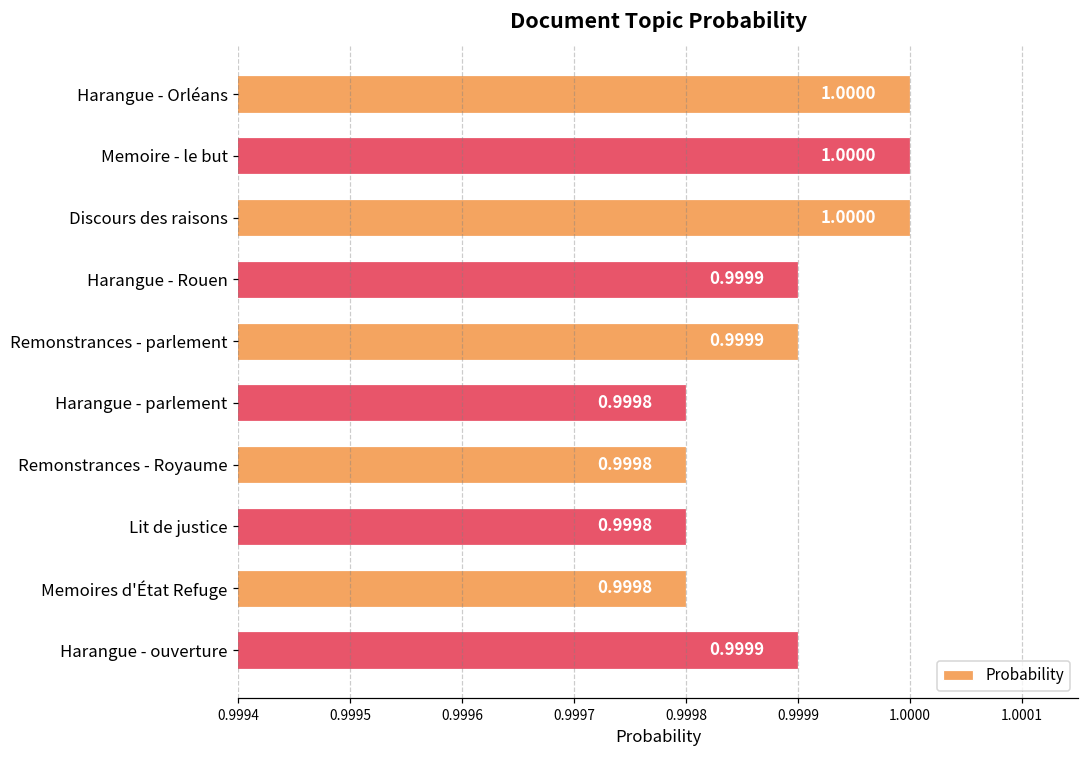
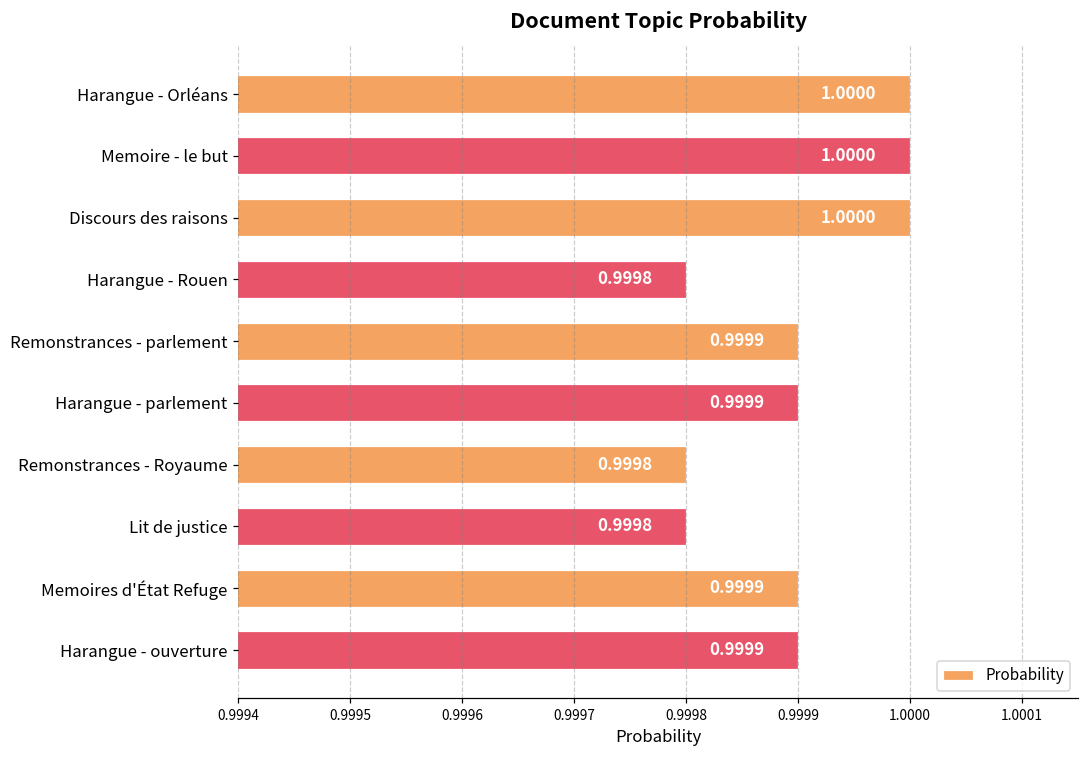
  {
    "Harangue - Orléans": 1.0000,
    "Memoire - le but": 1.0000,
    "Discours des raisons": 1.0000,
-   "Harangue - Rouen": 0.9999,
+   "Harangue - Rouen": 0.9998,
    "Remonstrances - parlement": 0.9999,
-   "Harangue - parlement": 0.9998,
+   "Harangue - parlement": 0.9999,
    "Remonstrances - Royaume": 0.9998,
    "Lit de justice": 0.9998,
-   "Memoires d'État Refuge": 0.9998,
+   "Memoires d'État Refuge": 0.9999,
    "Harangue - ouverture": 0.9999
  }
